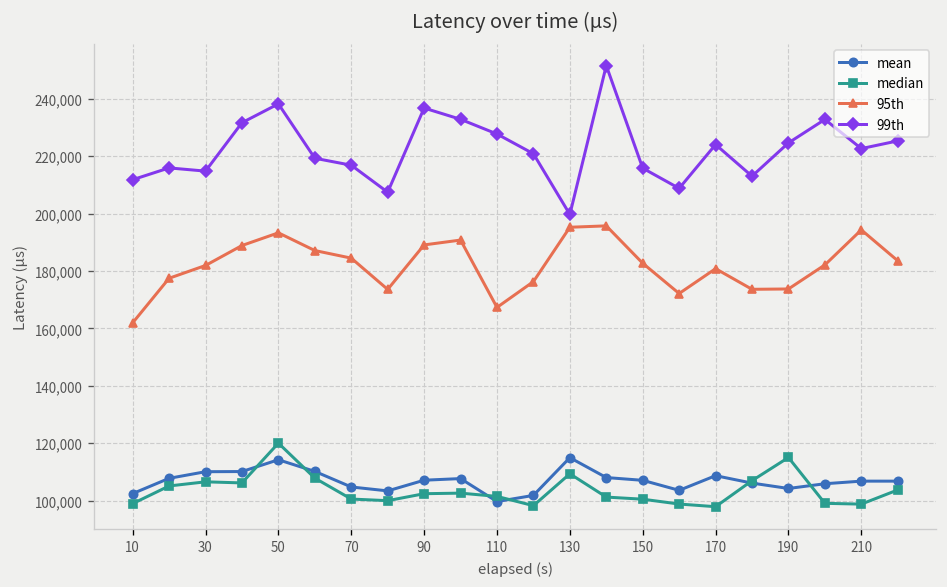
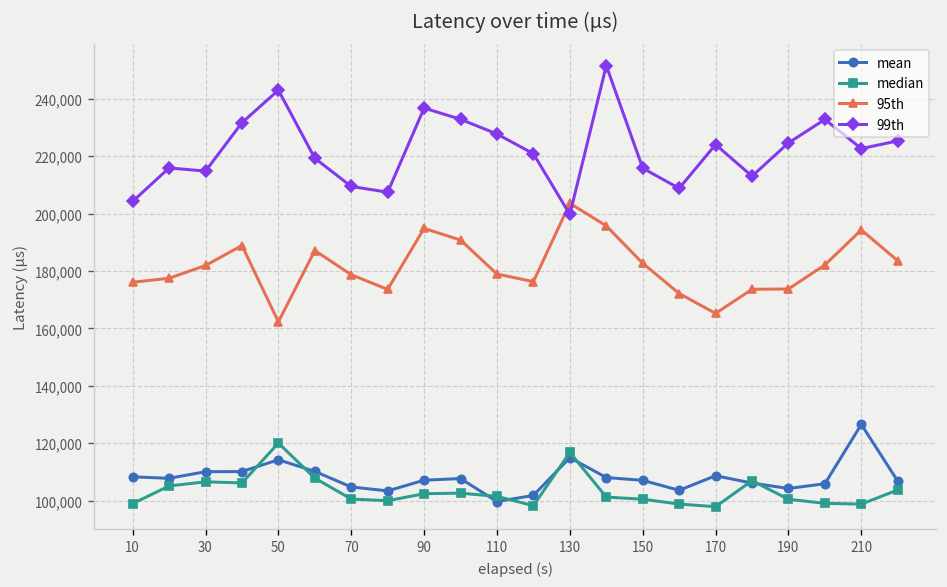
  {
    "mean": {
-     "10": "102,000",
+     "10": "108,000",
      "30": "110,000",
      "50": "114,000",
      "70": "105,000",
      "90": "107,000",
      "110": "100,000",
      "130": "115,000",
      "150": "107,000",
      "170": "109,000",
      "190": "104,000",
-     "210": "107,000"
+     "210": "127,000"
    },
    "median": {
      "10": "99,000",
      "30": "107,000",
      "50": "120,000",
      "70": "101,000",
      "90": "102,000",
      "110": "101,000",
-     "130": "109,000",
+     "130": "117,000",
      "150": "100,000",
      "170": "98,000",
-     "190": "115,000",
+     "190": "100,000",
      "210": "99,000"
    },
    "95th": {
-     "10": "162,000",
+     "10": "176,000",
      "30": "182,000",
-     "50": "193,000",
-     "70": "184,000",
-     "90": "189,000",
-     "110": "167,000",
-     "130": "195,000",
+     "50": "162,000",
+     "70": "179,000",
+     "90": "195,000",
+     "110": "179,000",
+     "130": "204,000",
      "150": "183,000",
-     "170": "181,000",
+     "170": "165,000",
      "190": "174,000",
      "210": "194,000"
    },
    "99th": {
-     "10": "212,000",
+     "10": "204,000",
      "30": "215,000",
-     "50": "238,000",
-     "70": "217,000",
+     "50": "243,000",
+     "70": "209,000",
      "90": "237,000",
      "110": "228,000",
      "130": "200,000",
      "150": "216,000",
      "170": "224,000",
      "190": "225,000",
      "210": "223,000"
    }
  }
